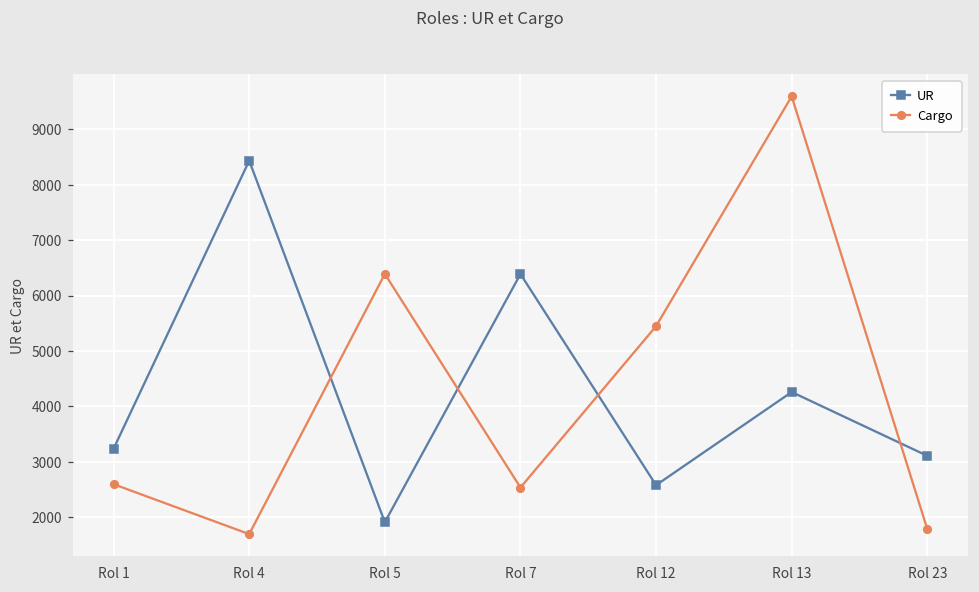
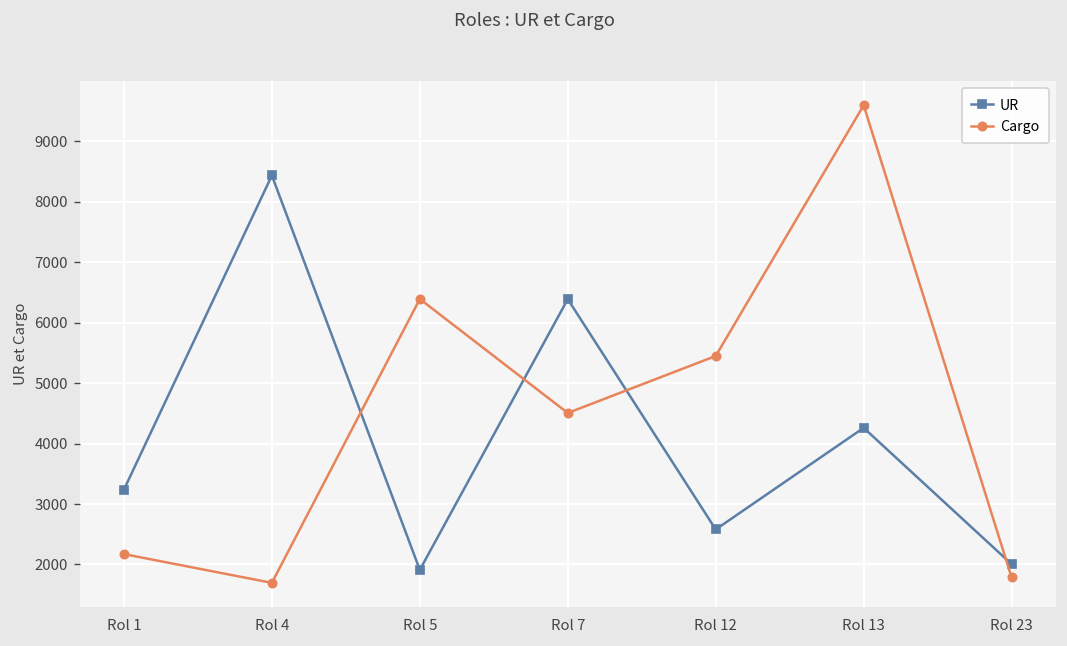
  {
    "UR": {
      "Rol 1": 3200,
      "Rol 4": 8400,
      "Rol 5": 1900,
      "Rol 7": 6400,
      "Rol 12": 2600,
      "Rol 13": 4300,
-     "Rol 23": 3100
+     "Rol 23": 2000
    },
    "Cargo": {
-     "Rol 1": 2600,
+     "Rol 1": 2200,
      "Rol 4": 1700,
      "Rol 5": 6400,
-     "Rol 7": 2500,
+     "Rol 7": 4500,
      "Rol 12": 5400,
      "Rol 13": 9600,
      "Rol 23": 1800
    }
  }
